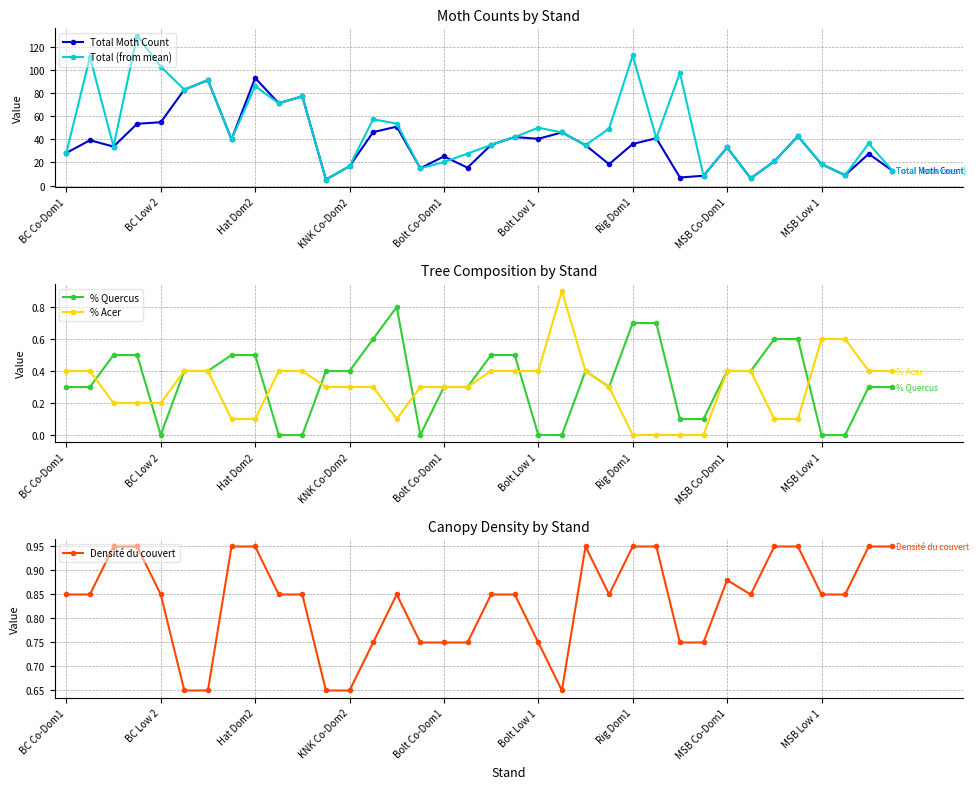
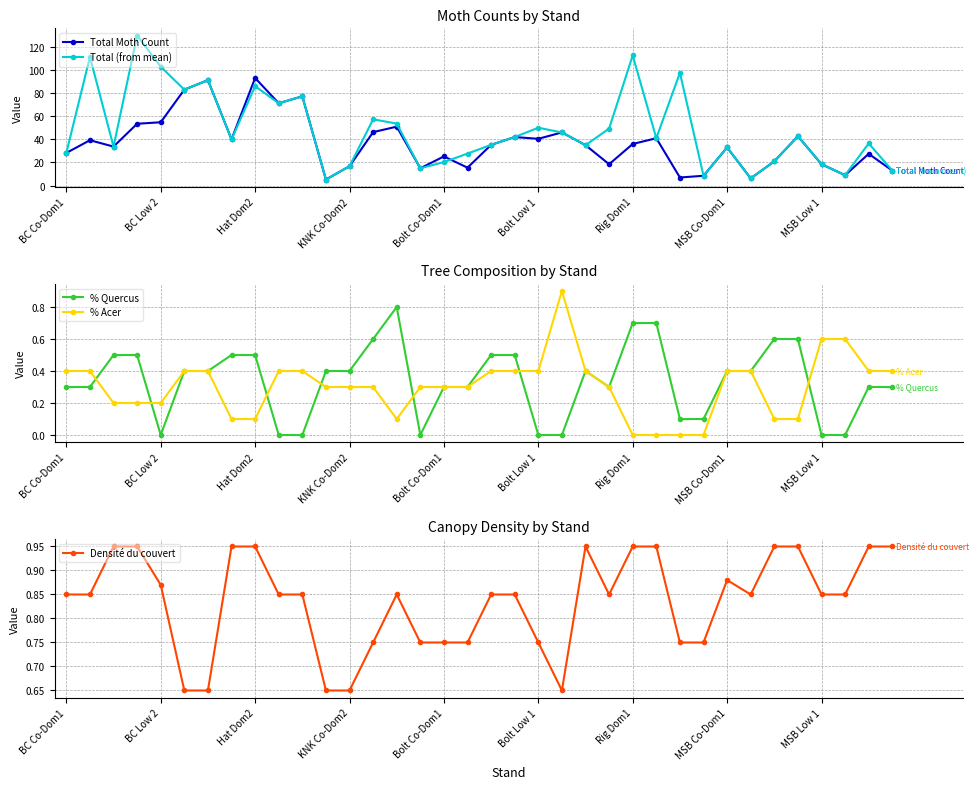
  {
    "Moth Counts by Stand": {
      "Total Moth Count": {
        "BC Low 2": 55,
        "Hat Dom2": 93,
        "Bolt Co-Dom1": 25,
        "Bolt Low 1": 41,
        "Rig Dom1": 36
      },
      "Total (from mean)": {
        "Hat Dom2": 86,
        "Bolt Co-Dom1": 20,
        "Bolt Low 1": 50,
        "Rig Dom1": 113
      }
    },
    "Tree Composition by Stand": {
      "% Quercus": {
        "BC Co-Dom1": 0.30,
        "BC Low 2": 0.00,
        "Hat Dom2": 0.50,
        "KNK Co-Dom2": 0.40,
        "Bolt Low 1": 0.00,
        "Rig Dom1": 0.70,
        "MSB Low 1": 0.00
      },
      "% Acer": {
        "BC Co-Dom1": 0.40,
        "BC Low 2": 0.20,
        "Hat Dom2": 0.10,
        "KNK Co-Dom2": 0.30,
        "Bolt Low 1": 0.40,
        "Rig Dom1": 0.00,
        "MSB Low 1": 0.60
      }
    },
    "Canopy Density by Stand": {
      "BC Co-Dom1": 0.85,
-     "BC Low 2": 0.85,
+     "BC Low 2": 0.87,
      "Hat Dom2": 0.95,
      "KNK Co-Dom2": 0.65,
      "Bolt Co-Dom1": 0.75,
      "Bolt Low 1": 0.75,
      "Rig Dom1": 0.95,
      "MSB Co-Dom1": 0.88,
      "MSB Low 1": 0.85
    }
  }
